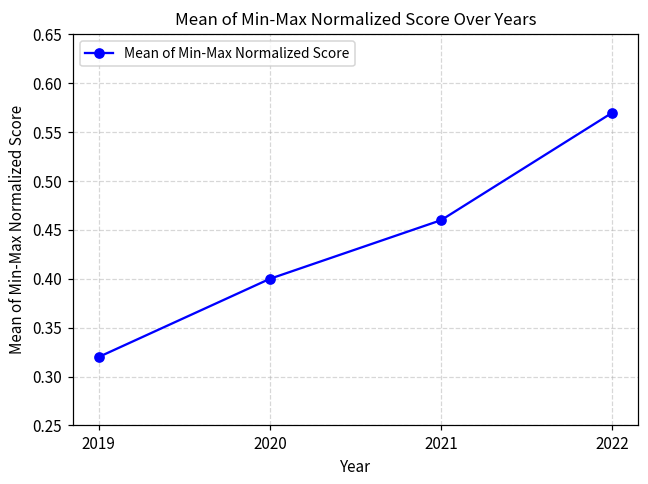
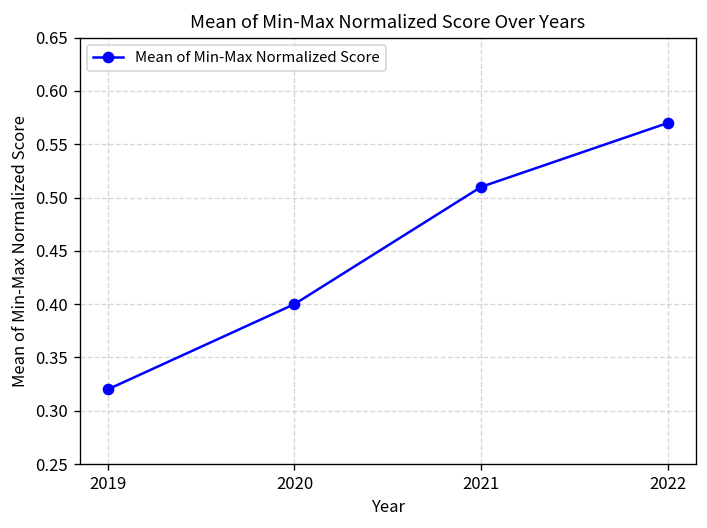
  {
    "2019": 0.32,
    "2020": 0.40,
-   "2021": 0.46,
+   "2021": 0.51,
    "2022": 0.57
  }
